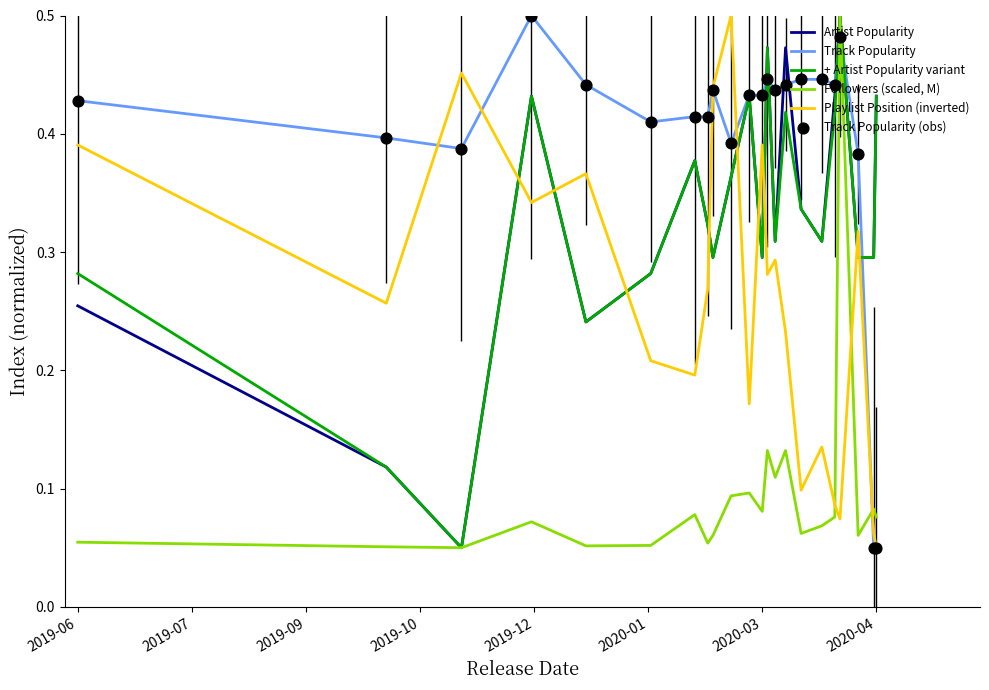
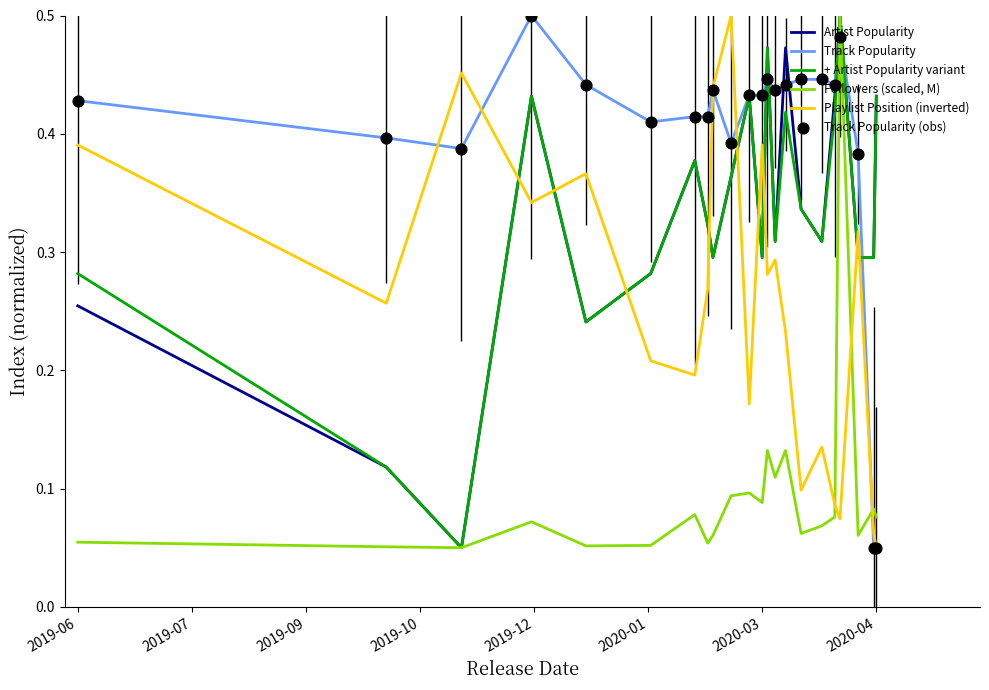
  {
    "Artist Popularity": {
      "2019-06": 0.255
    },
    "Track Popularity (obs)": {
      "2019-06": 0.428,
      "2020-03": 0.433
    },
    "+ Artist Popularity variant": {
      "2019-06": 0.282
    },
    "Followers (scaled, M)": {
      "2019-06": 0.055,
-     "2020-03": 0.081,
+     "2020-03": 0.088,
      "2020-04": 0.076
    },
    "Playlist Position (inverted)": {
      "2019-06": 0.391,
      "2020-03": 0.391
    }
  }
